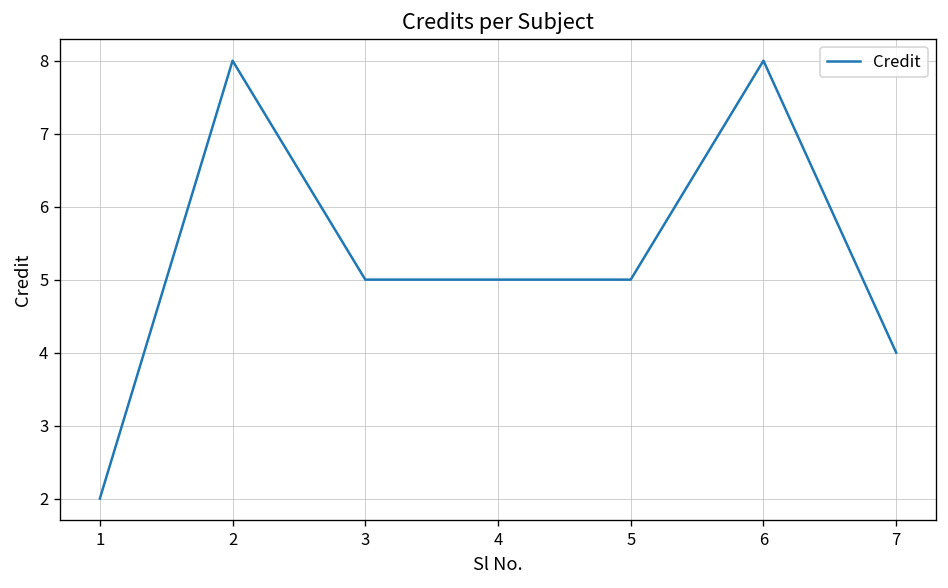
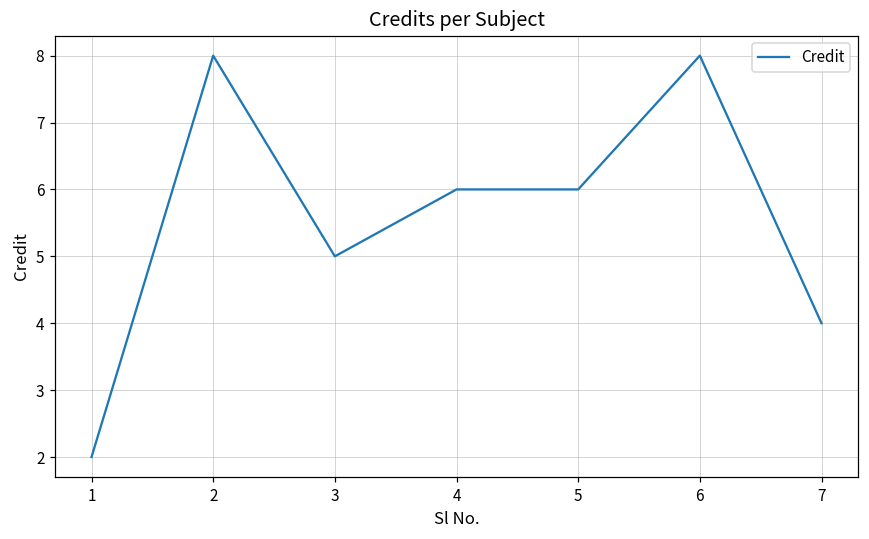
  {
    "1": 2,
    "2": 8,
    "3": 5,
-   "4": 5,
-   "5": 5,
+   "4": 6,
+   "5": 6,
    "6": 8,
    "7": 4
  }
